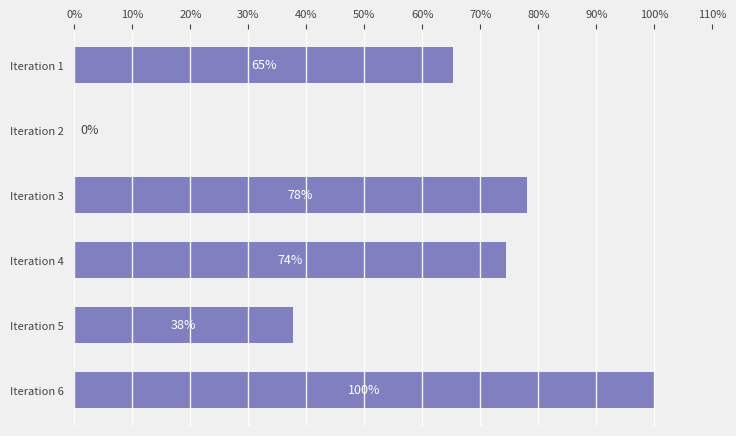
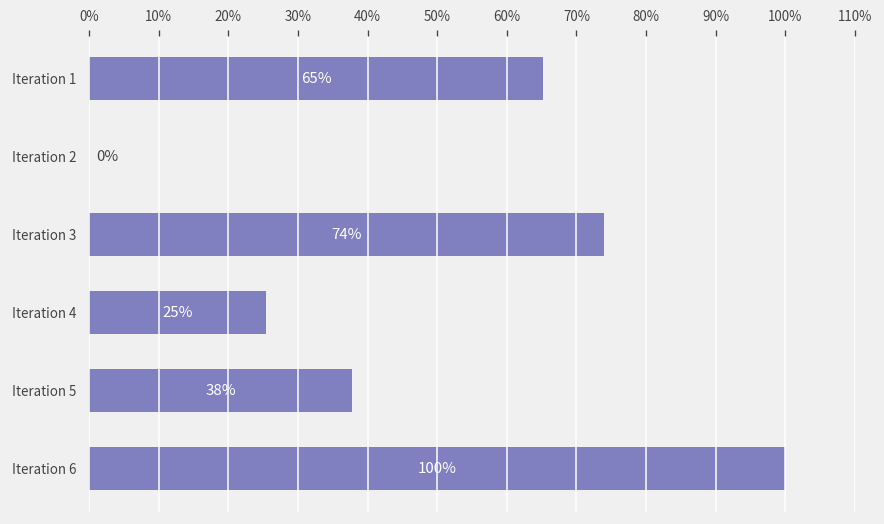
  {
    "Iteration 1": "65%",
    "Iteration 2": "0%",
-   "Iteration 3": "78%",
-   "Iteration 4": "74%",
+   "Iteration 3": "74%",
+   "Iteration 4": "25%",
    "Iteration 5": "38%",
    "Iteration 6": "100%"
  }
